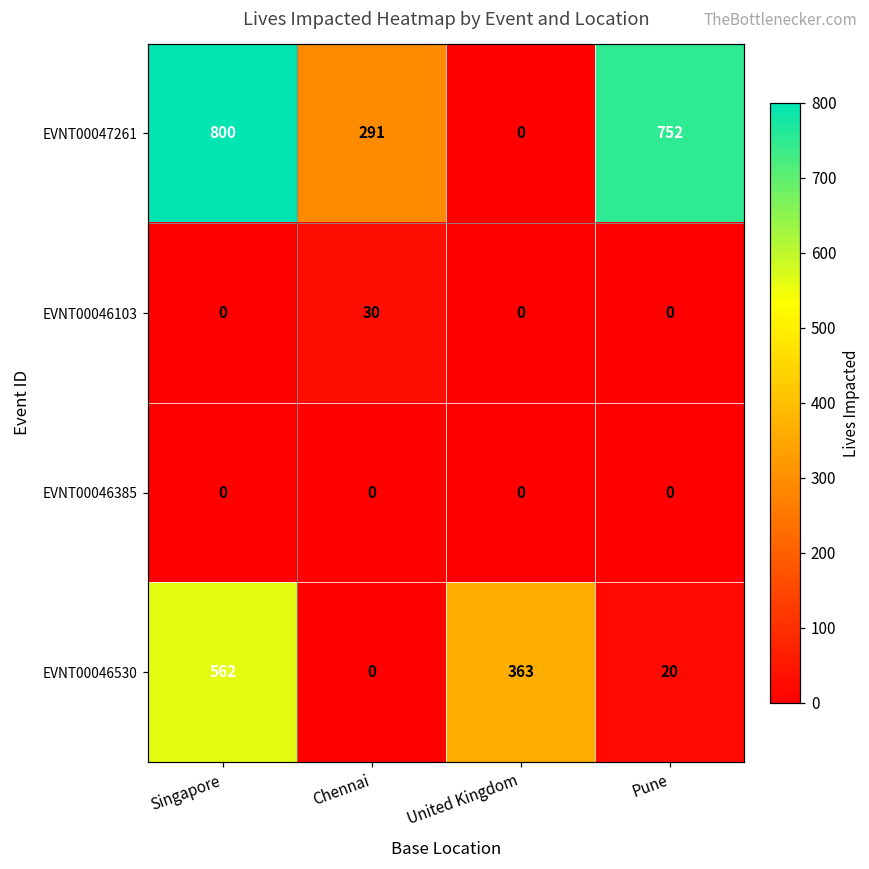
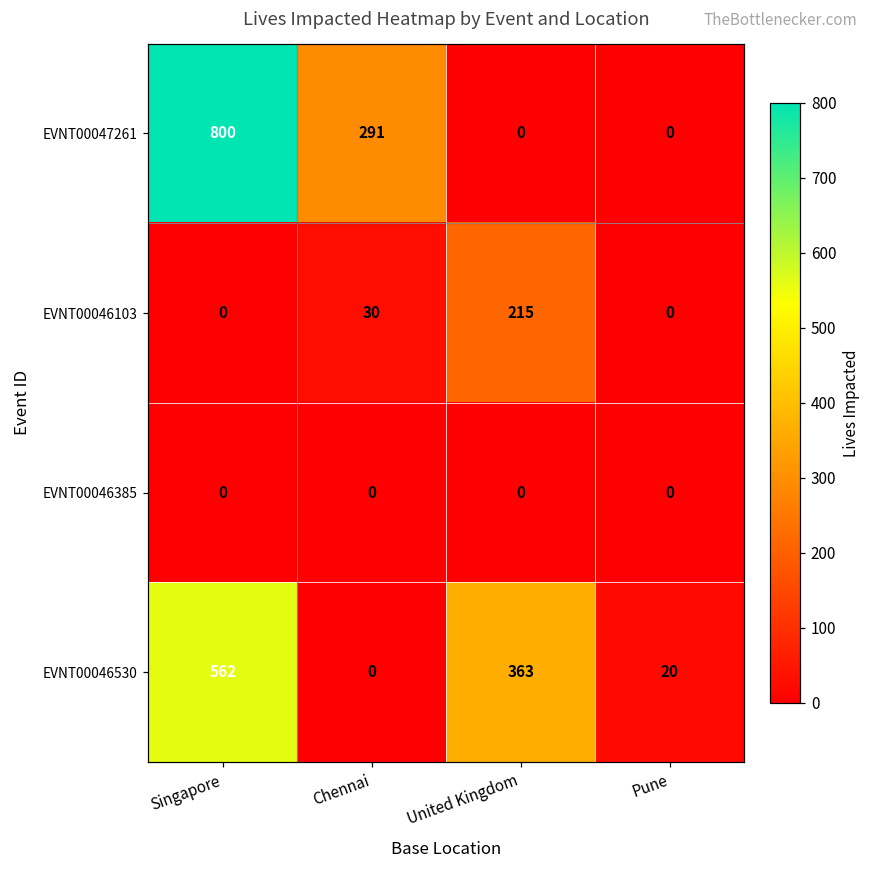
  {
    "EVNT00047261": {
      "Singapore": 800,
      "Chennai": 291,
      "United Kingdom": 0,
-     "Pune": 752
+     "Pune": 0
    },
    "EVNT00046103": {
      "Singapore": 0,
      "Chennai": 30,
-     "United Kingdom": 0,
+     "United Kingdom": 215,
      "Pune": 0
    },
    "EVNT00046385": {
      "Singapore": 0,
      "Chennai": 0,
      "United Kingdom": 0,
      "Pune": 0
    },
    "EVNT00046530": {
      "Singapore": 562,
      "Chennai": 0,
      "United Kingdom": 363,
      "Pune": 20
    }
  }
